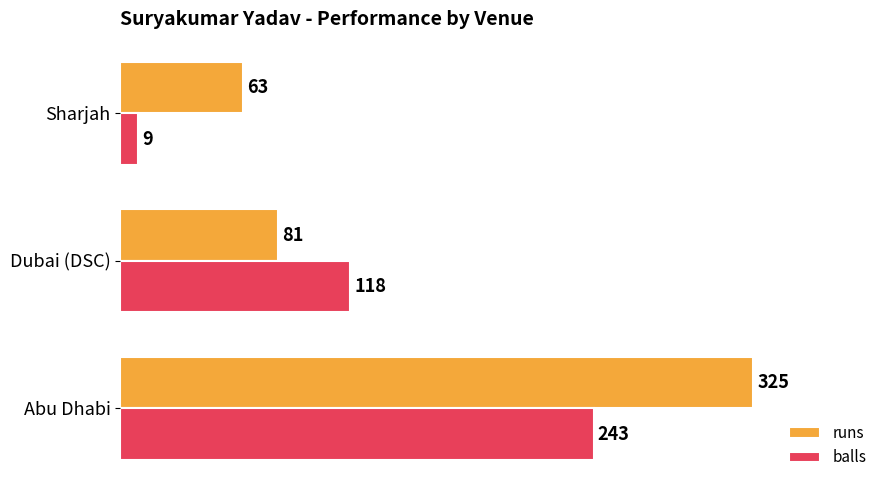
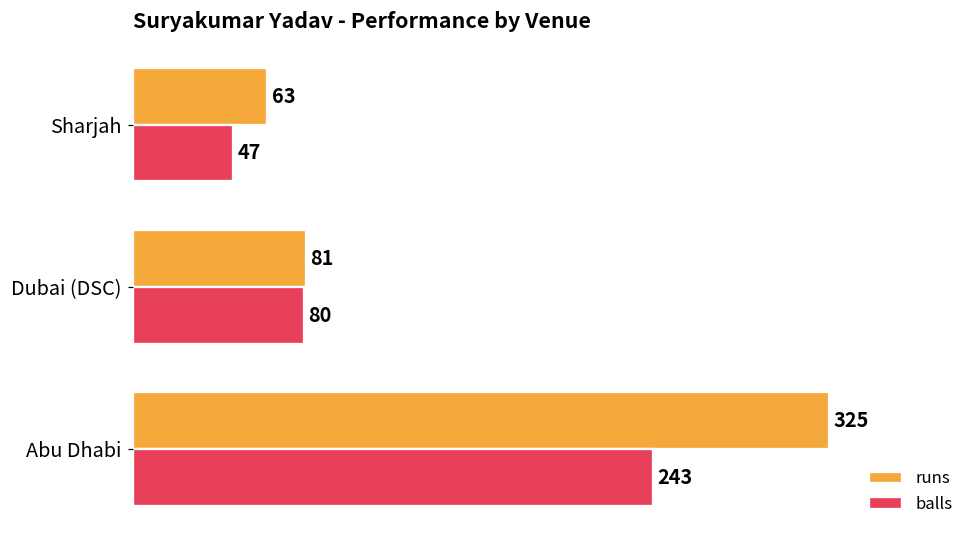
  {
    "runs": {
      "Sharjah": 63,
      "Dubai (DSC)": 81,
      "Abu Dhabi": 325
    },
    "balls": {
-     "Sharjah": 9,
-     "Dubai (DSC)": 118,
+     "Sharjah": 47,
+     "Dubai (DSC)": 80,
      "Abu Dhabi": 243
    }
  }
